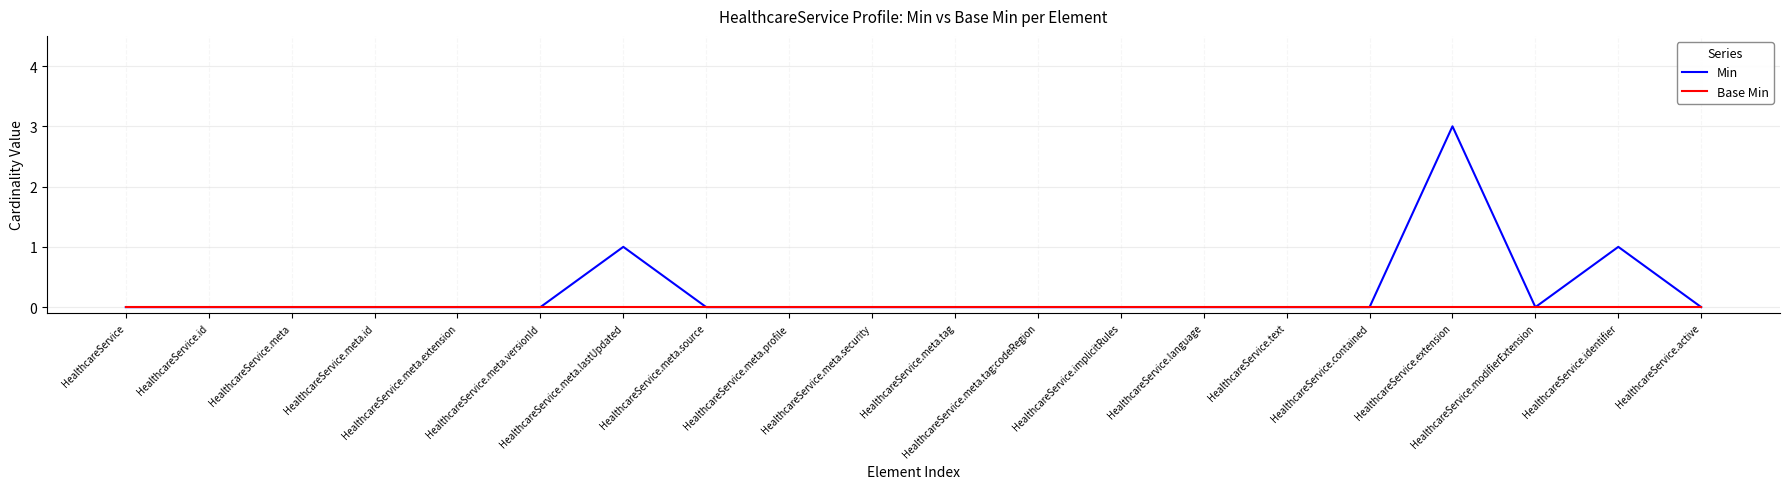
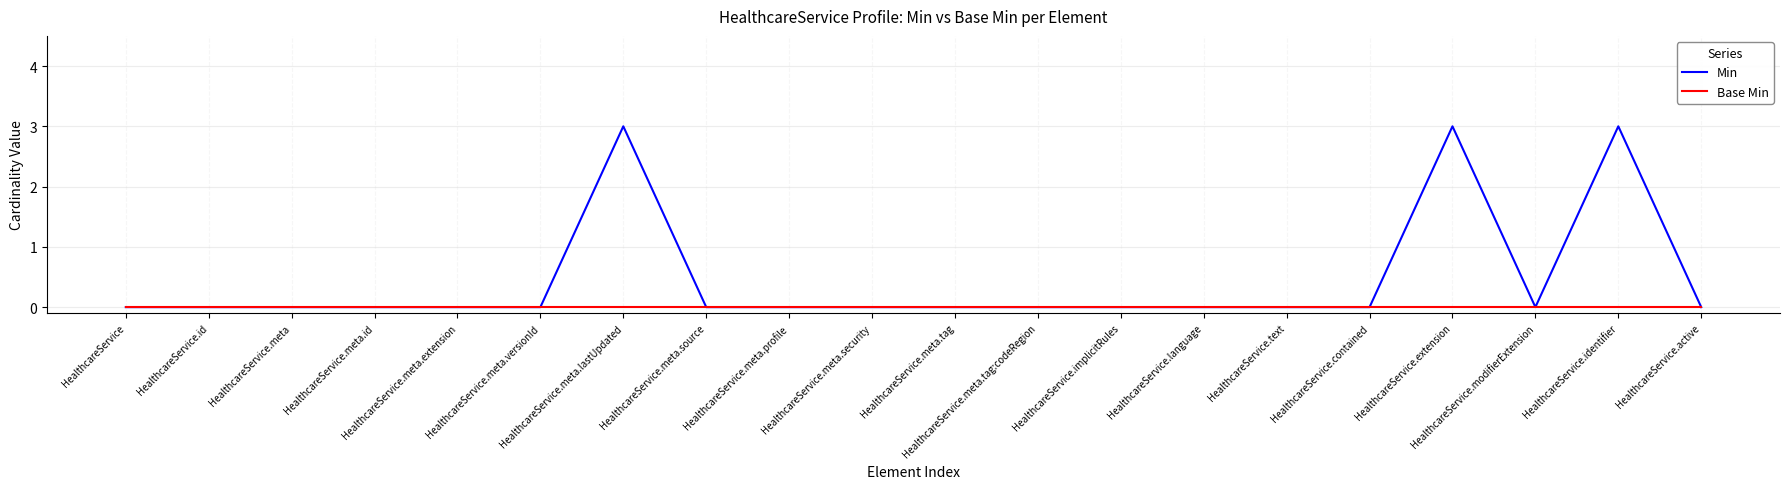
  {
    "Min": {
-     "HealthcareService.meta.lastUpdated": 1,
+     "HealthcareService.meta.lastUpdated": 3,
      "HealthcareService.extension": 3,
-     "HealthcareService.identifier": 1
+     "HealthcareService.identifier": 3
    },
    "Base Min": {
      "HealthcareService.meta.lastUpdated": 0,
      "HealthcareService.extension": 0,
      "HealthcareService.identifier": 0
    }
  }
